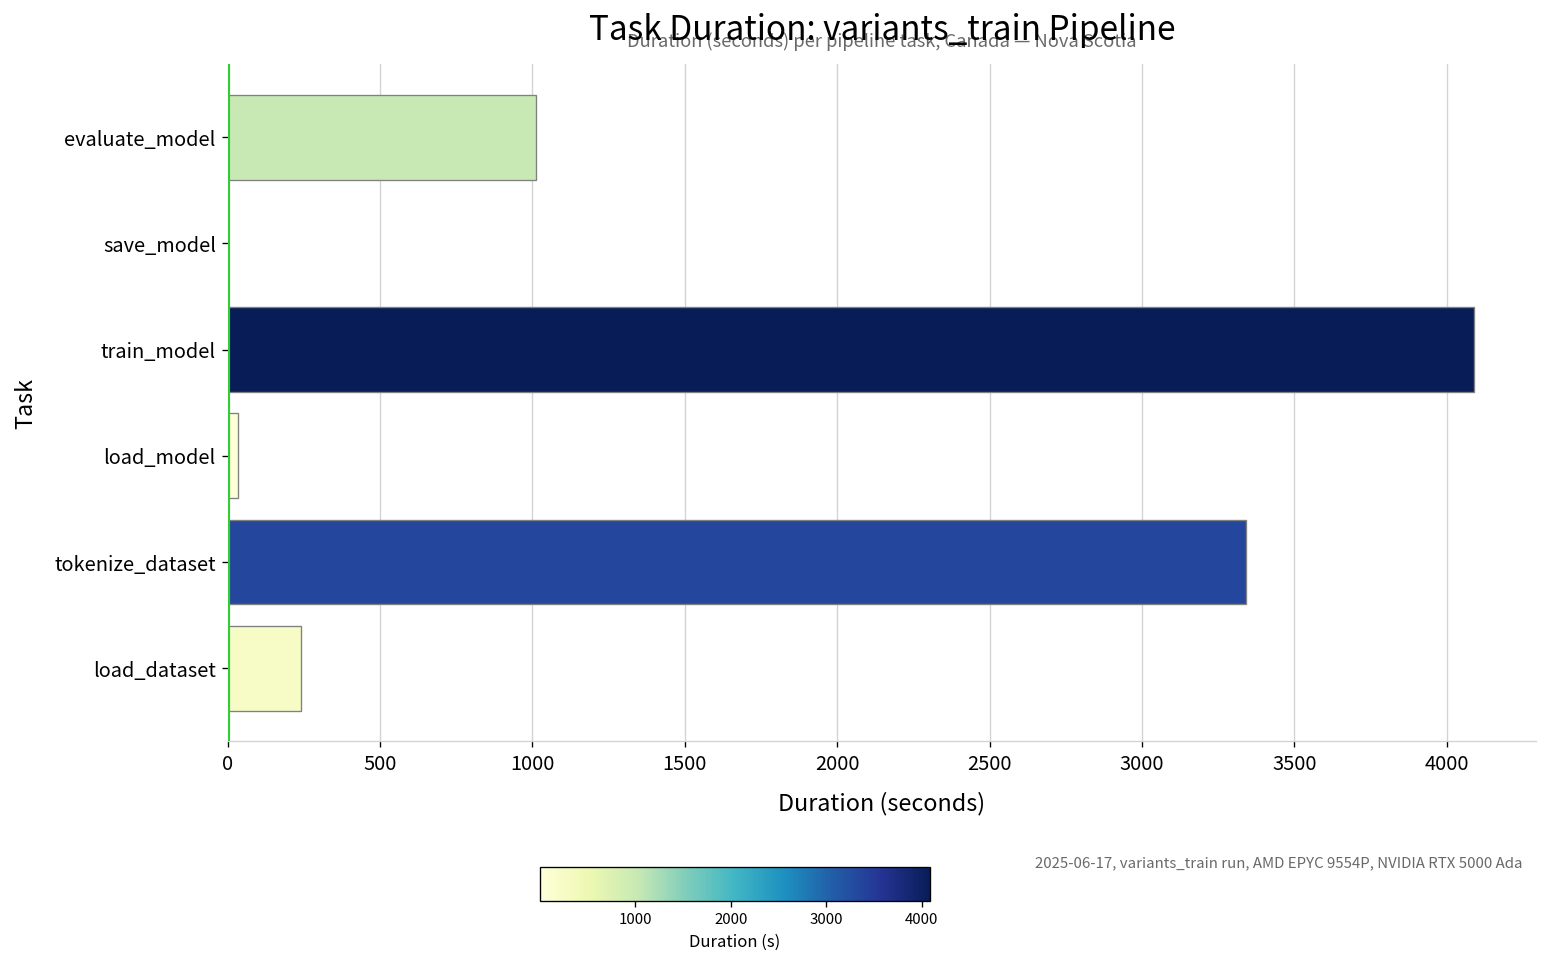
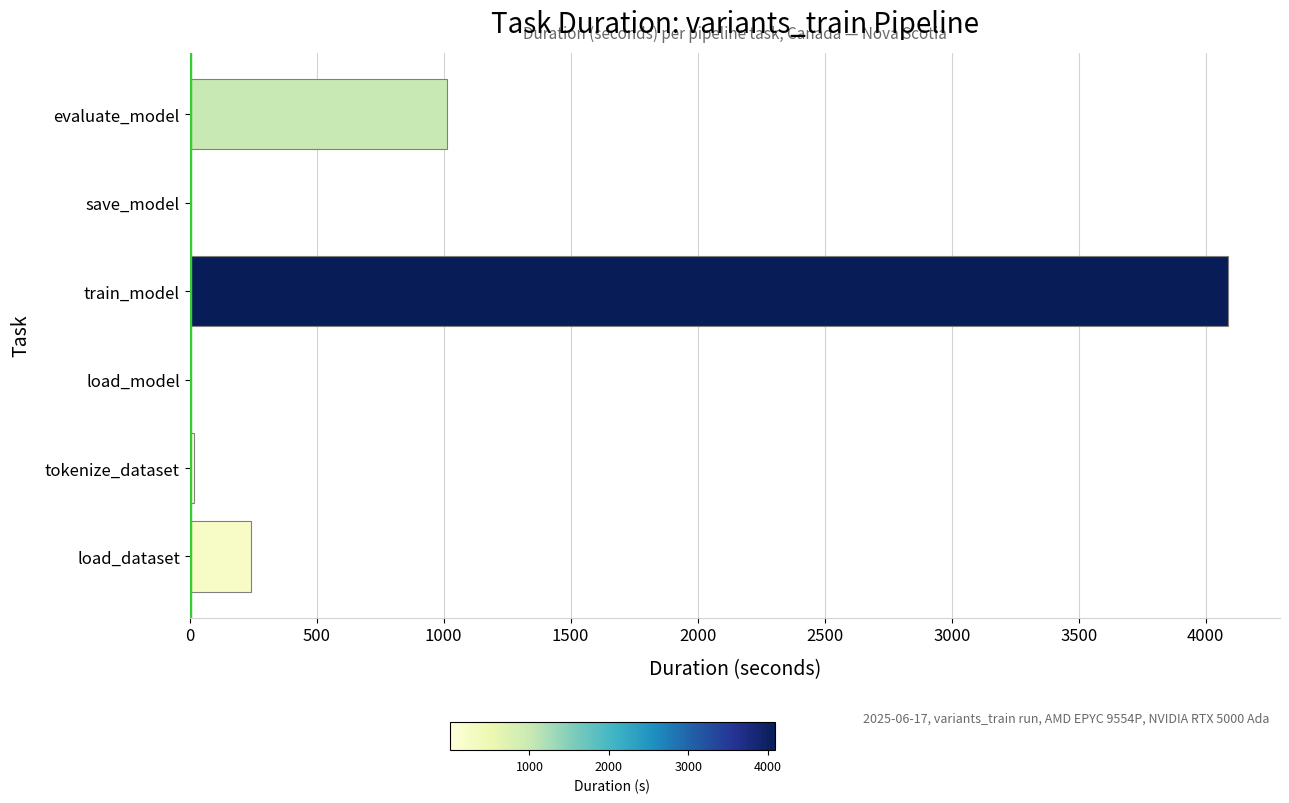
  {
    "evaluate_model": 1010,
    "train_model": 4090,
-   "load_model": 30,
-   "tokenize_dataset": 3340,
+   "load_model": 0,
+   "tokenize_dataset": 20,
    "load_dataset": 240
  }
